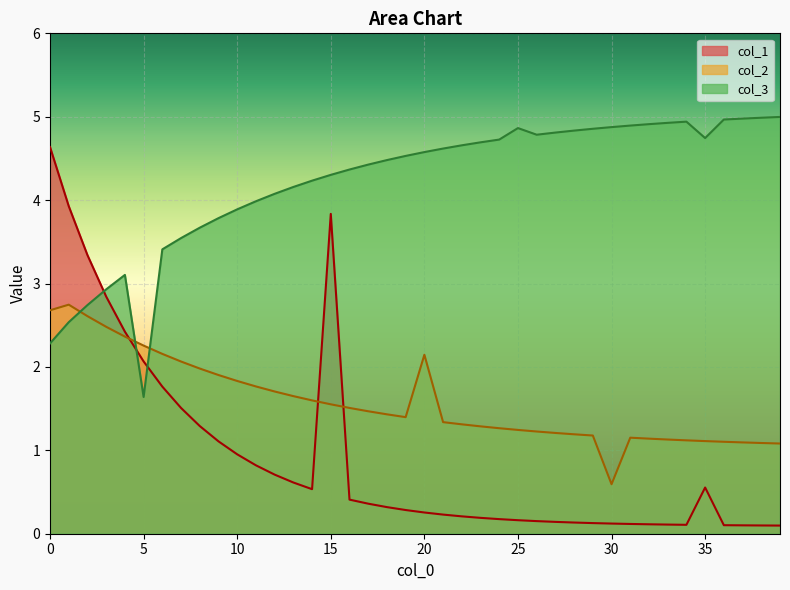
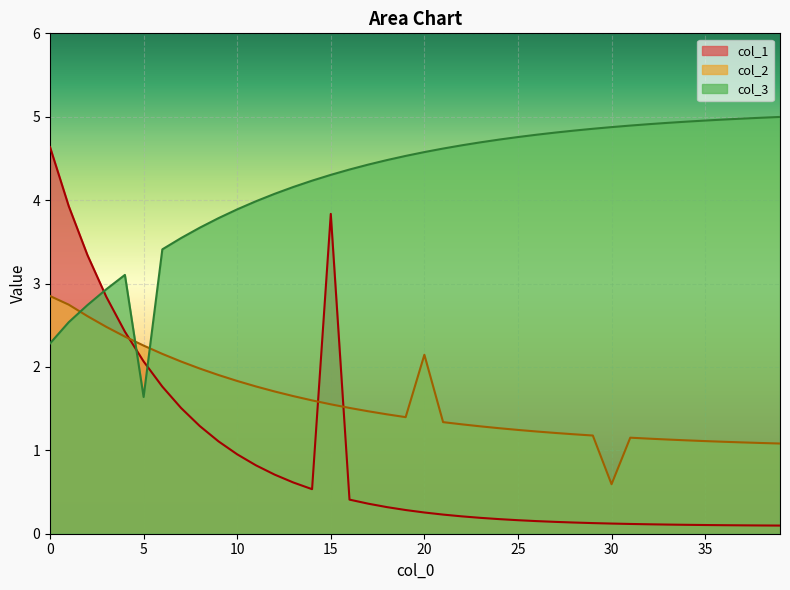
  {
    "col_1": {
      "0": 4.6,
      "5": 2.1,
      "10": 1.0,
      "15": 3.8,
      "20": 0.3,
      "25": 0.2,
      "30": 0.1,
-     "35": 0.6
+     "35": 0.1
    },
    "col_2": {
-     "0": 2.7,
+     "0": 2.8,
      "5": 2.3,
      "10": 1.8,
      "15": 1.6,
      "20": 2.1,
      "25": 1.2,
      "30": 0.6,
      "35": 1.1
    },
    "col_3": {
      "0": 2.3,
      "5": 1.6,
      "10": 3.9,
      "15": 4.3,
      "20": 4.6,
-     "25": 4.9,
+     "25": 4.8,
      "30": 4.9,
-     "35": 4.7
+     "35": 5.0
    }
  }
